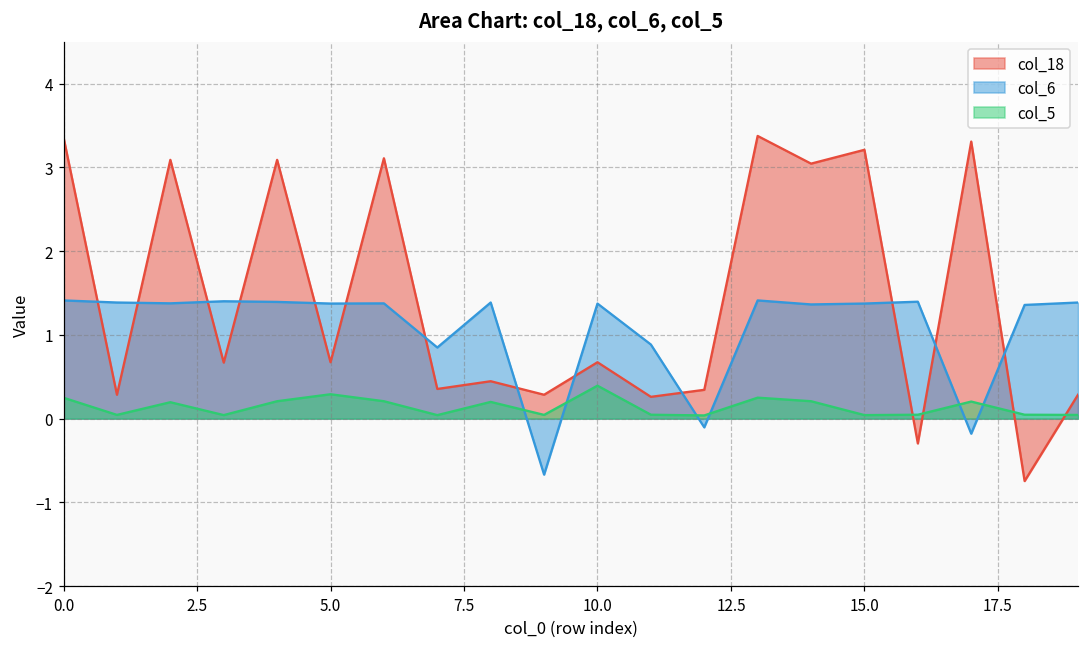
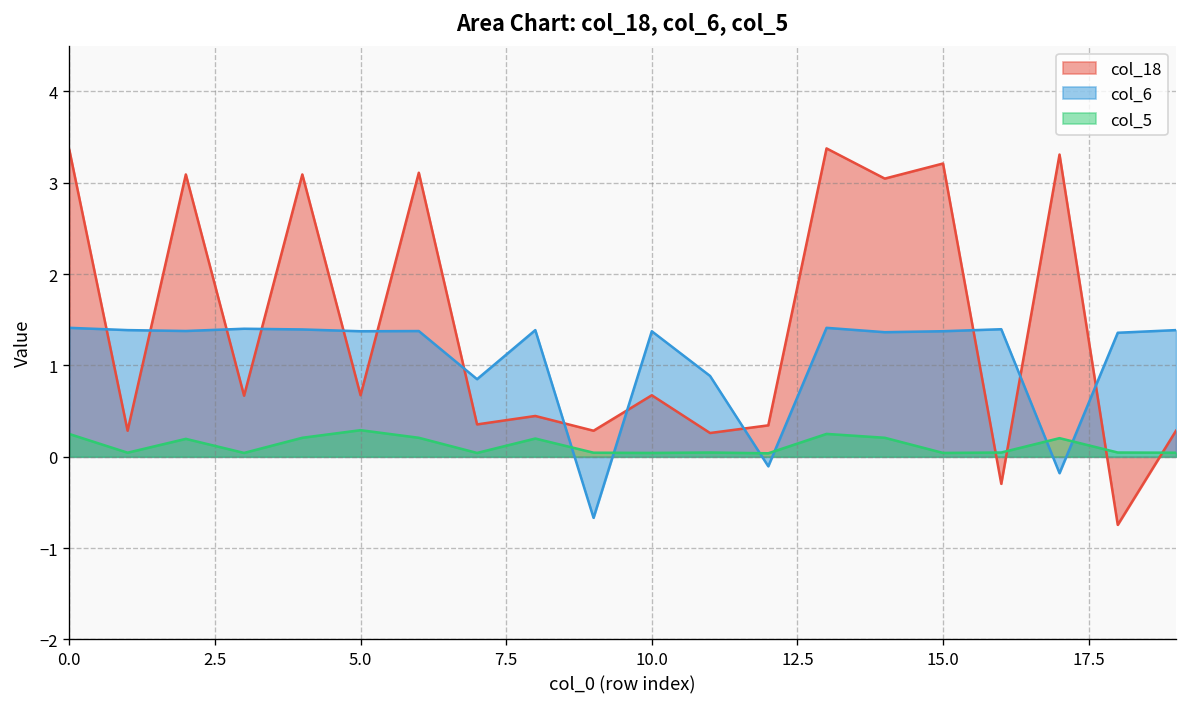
  {
    "col_5": {
      "0.0": 0.2,
      "5.0": 0.3,
-     "10.0": 0.4,
+     "10.0": 0.0,
      "15.0": 0.0
    }
  }
